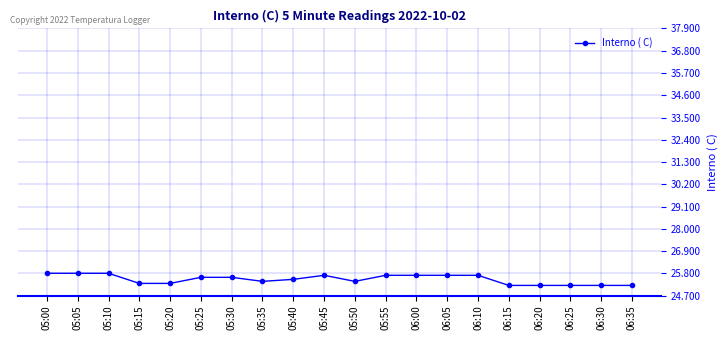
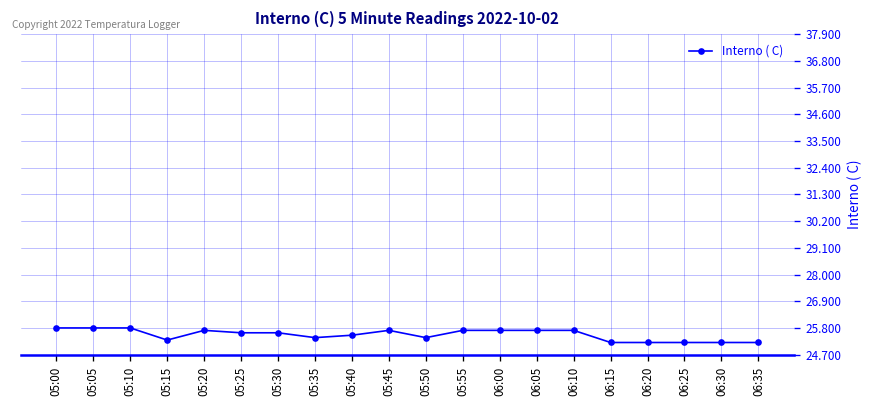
  {
    "05:00": 25.8,
    "05:05": 25.8,
    "05:10": 25.8,
    "05:15": 25.3,
-   "05:20": 25.3,
+   "05:20": 25.7,
    "05:25": 25.6,
    "05:30": 25.6,
    "05:35": 25.4,
    "05:40": 25.5,
    "05:45": 25.7,
    "05:50": 25.4,
    "05:55": 25.7,
    "06:00": 25.7,
    "06:05": 25.7,
    "06:10": 25.7,
    "06:15": 25.2,
    "06:20": 25.2,
    "06:25": 25.2,
    "06:30": 25.2,
    "06:35": 25.2
  }
